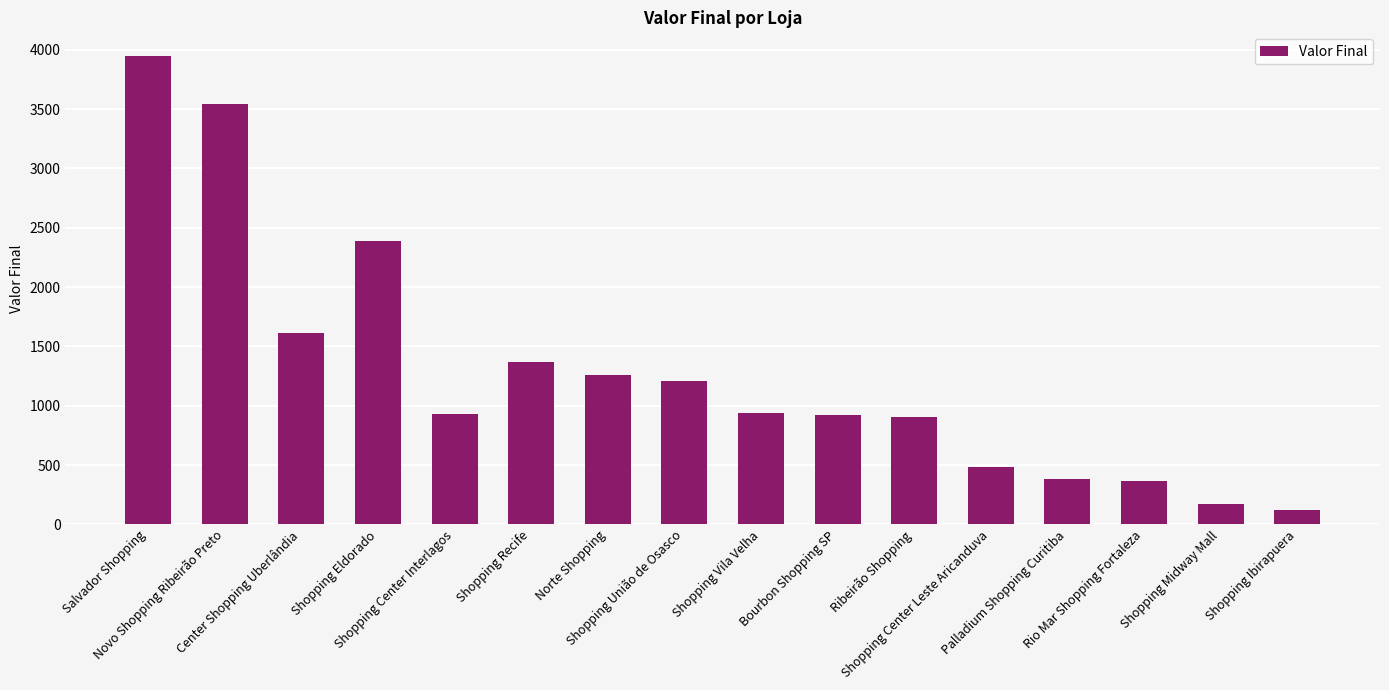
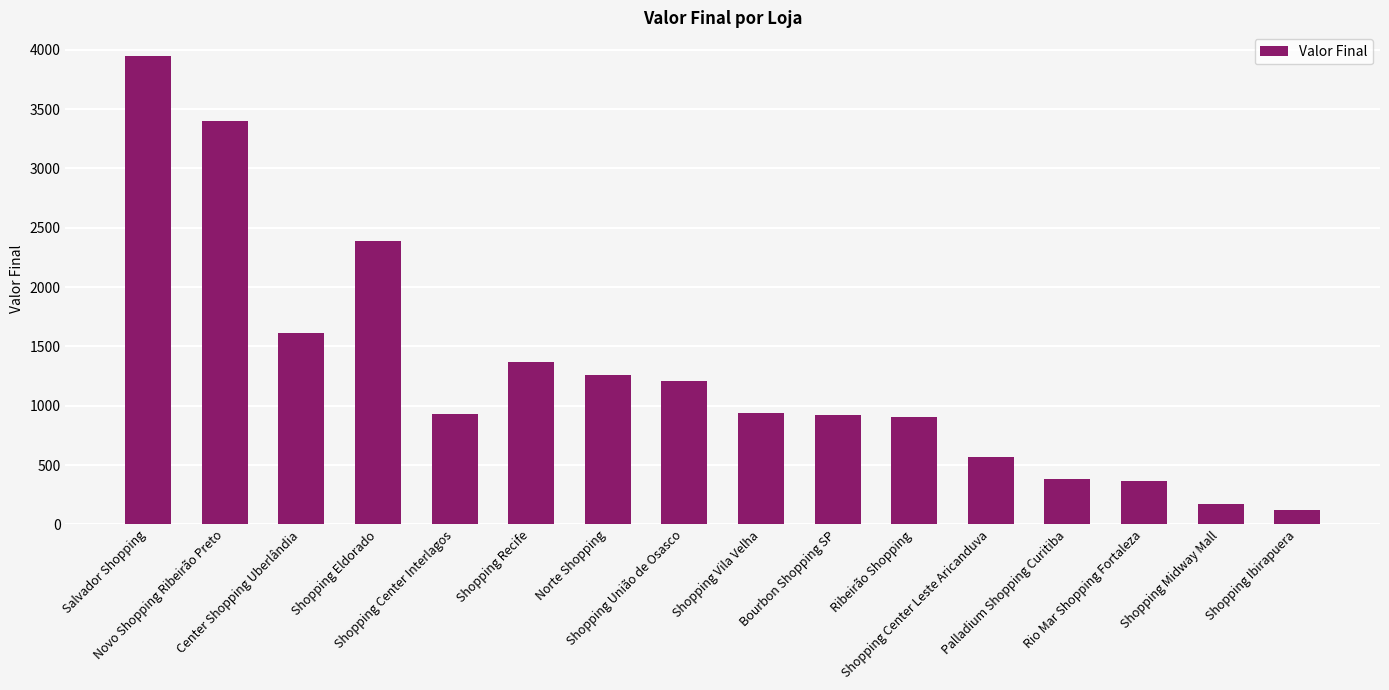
  {
    "Salvador Shopping": 3950,
-   "Novo Shopping Ribeirão Preto": 3550,
+   "Novo Shopping Ribeirão Preto": 3400,
    "Center Shopping Uberlândia": 1620,
    "Shopping Eldorado": 2390,
    "Shopping Center Interlagos": 930,
    "Shopping Recife": 1370,
    "Norte Shopping": 1260,
    "Shopping União de Osasco": 1210,
    "Shopping Vila Velha": 940,
    "Bourbon Shopping SP": 920,
    "Ribeirão Shopping": 910,
-   "Shopping Center Leste Aricanduva": 490,
+   "Shopping Center Leste Aricanduva": 570,
    "Palladium Shopping Curitiba": 380,
    "Rio Mar Shopping Fortaleza": 370,
    "Shopping Midway Mall": 170,
    "Shopping Ibirapuera": 120
  }
